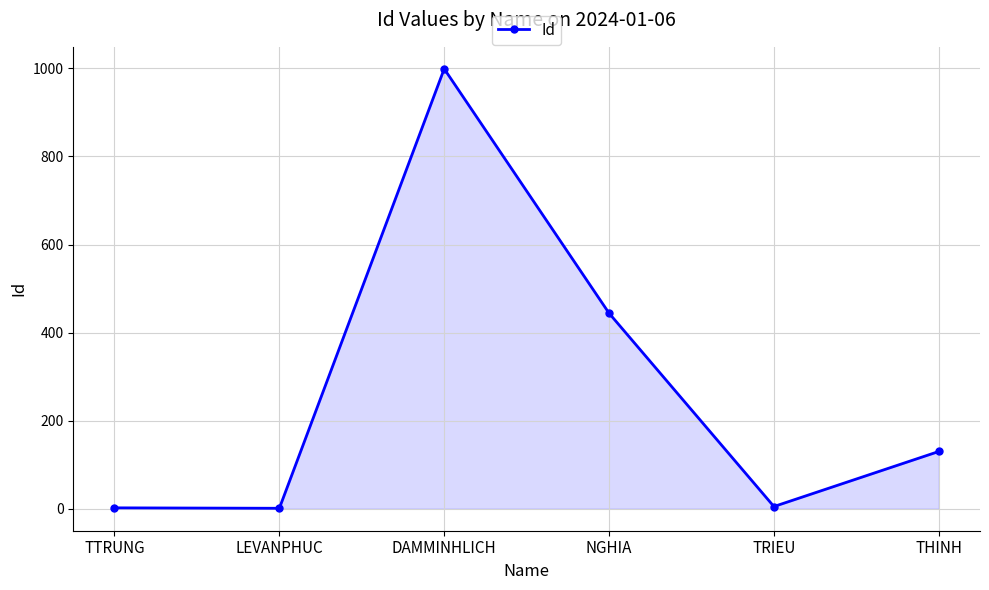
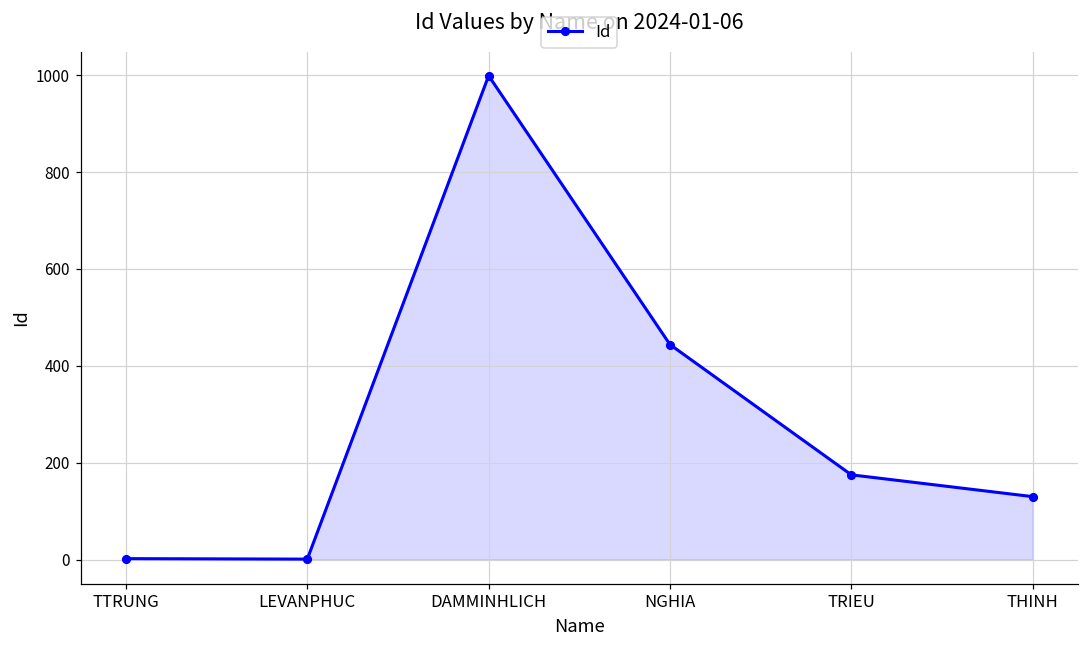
  {
    "TTRUNG": 0,
    "LEVANPHUC": 0,
    "DAMMINHLICH": 1000,
    "NGHIA": 440,
-   "TRIEU": 10,
+   "TRIEU": 180,
    "THINH": 130
  }
